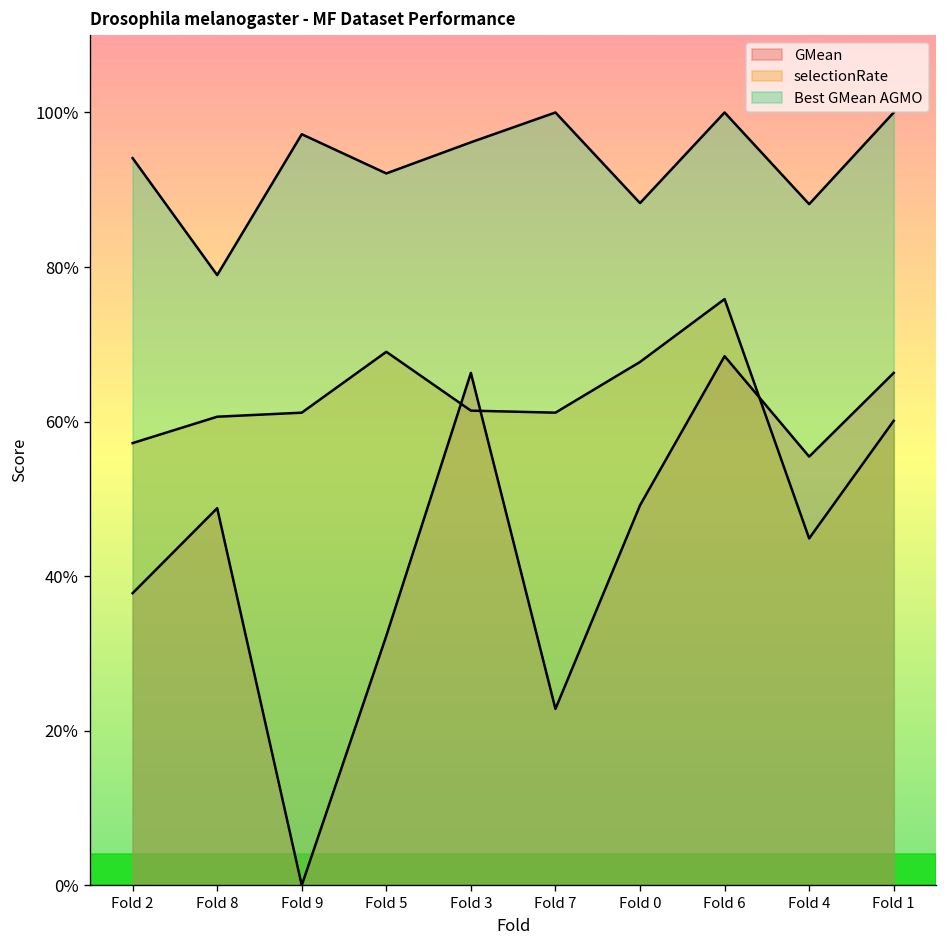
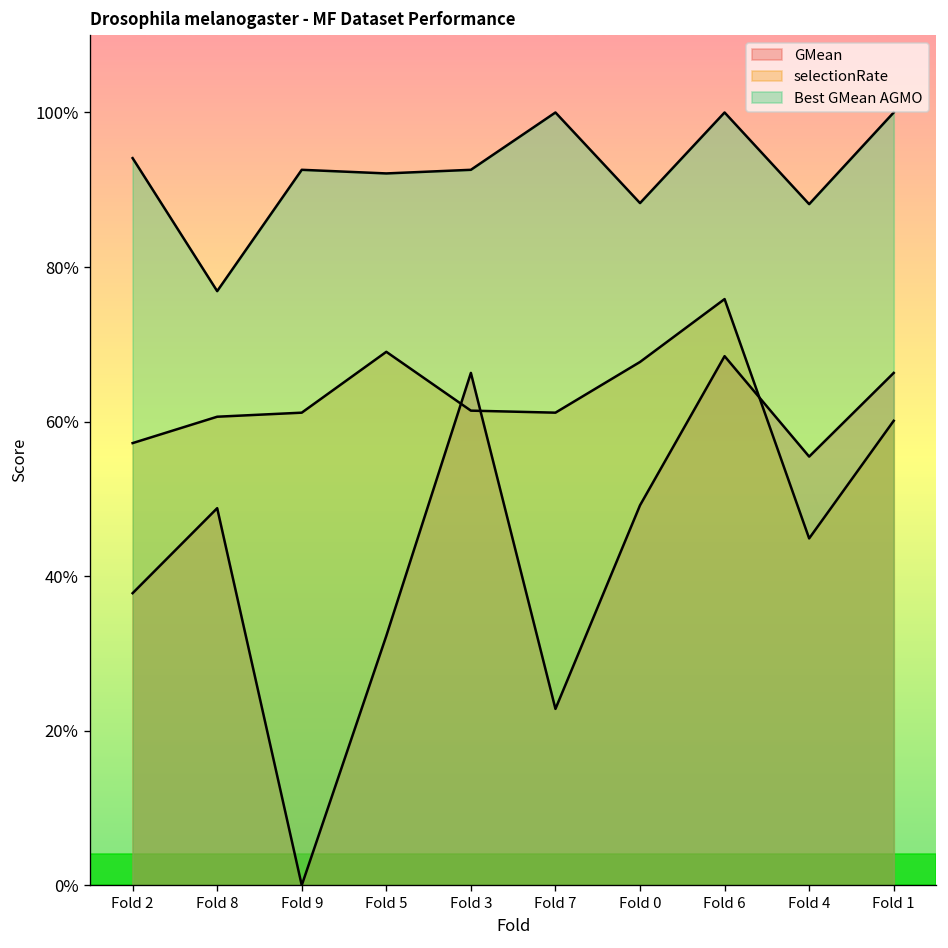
  {
    "Best GMean AGMO": {
      "Fold 2": "94%",
-     "Fold 8": "79%",
-     "Fold 9": "97%",
+     "Fold 8": "77%",
+     "Fold 9": "93%",
      "Fold 5": "92%",
-     "Fold 3": "96%",
+     "Fold 3": "93%",
      "Fold 7": "100%",
      "Fold 0": "88%",
      "Fold 6": "100%",
      "Fold 4": "88%"
    }
  }
